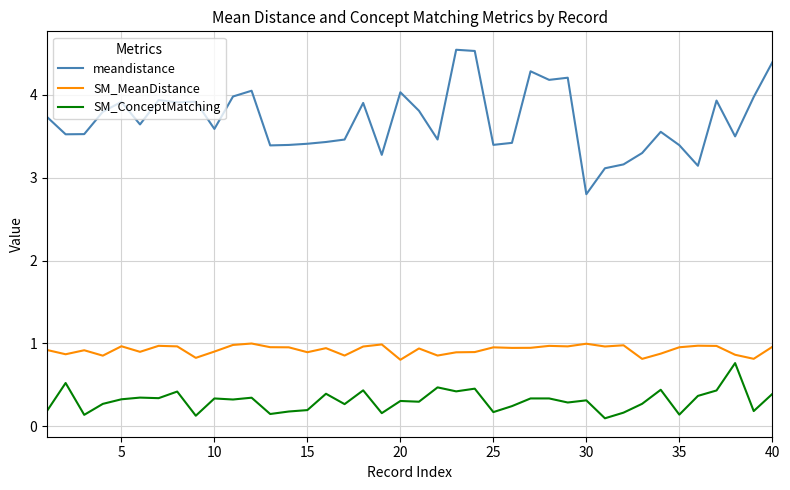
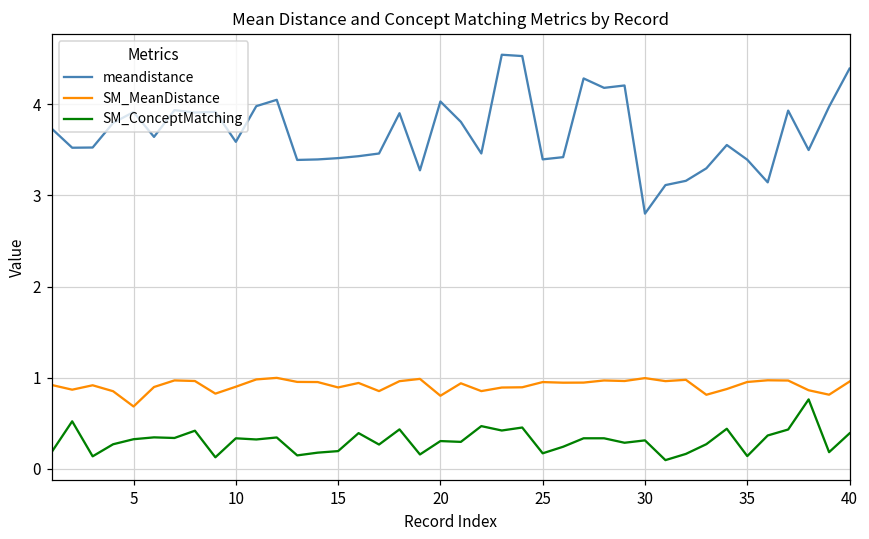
  {
    "meandistance": {
      "10": 3.6,
      "15": 3.4,
      "20": 4.0,
      "25": 3.4,
      "30": 2.8,
      "35": 3.4,
      "40": 4.4
    },
    "SM_MeanDistance": {
-     "5": 1.0,
+     "5": 0.7,
      "10": 0.9,
      "15": 0.9,
      "20": 0.8,
      "25": 1.0,
      "30": 1.0,
      "35": 1.0,
      "40": 1.0
    },
    "SM_ConceptMatching": {
      "5": 0.3,
      "10": 0.3,
      "15": 0.2,
      "20": 0.3,
      "25": 0.2,
      "30": 0.3,
      "35": 0.1,
      "40": 0.4
    }
  }
